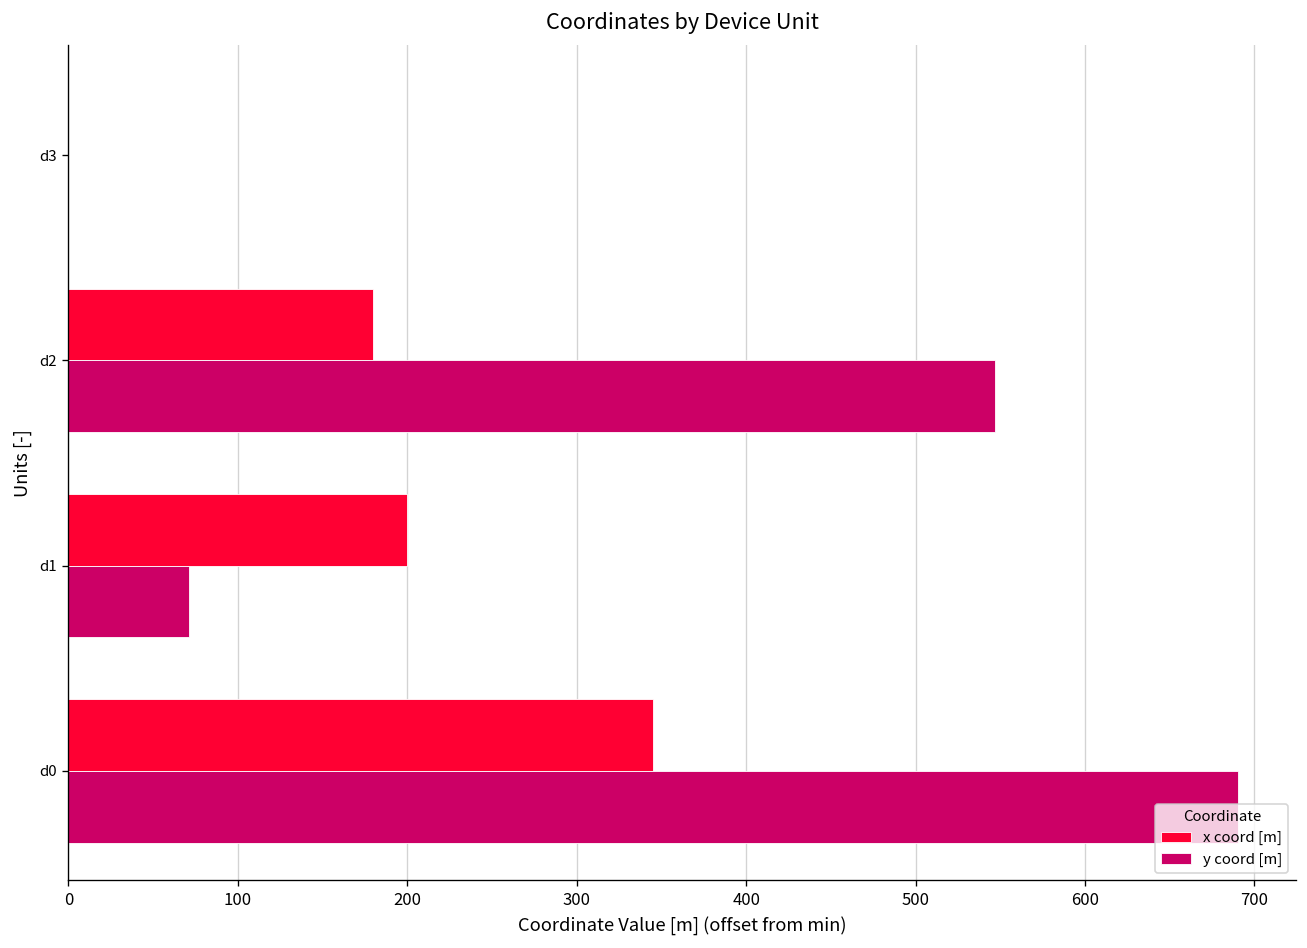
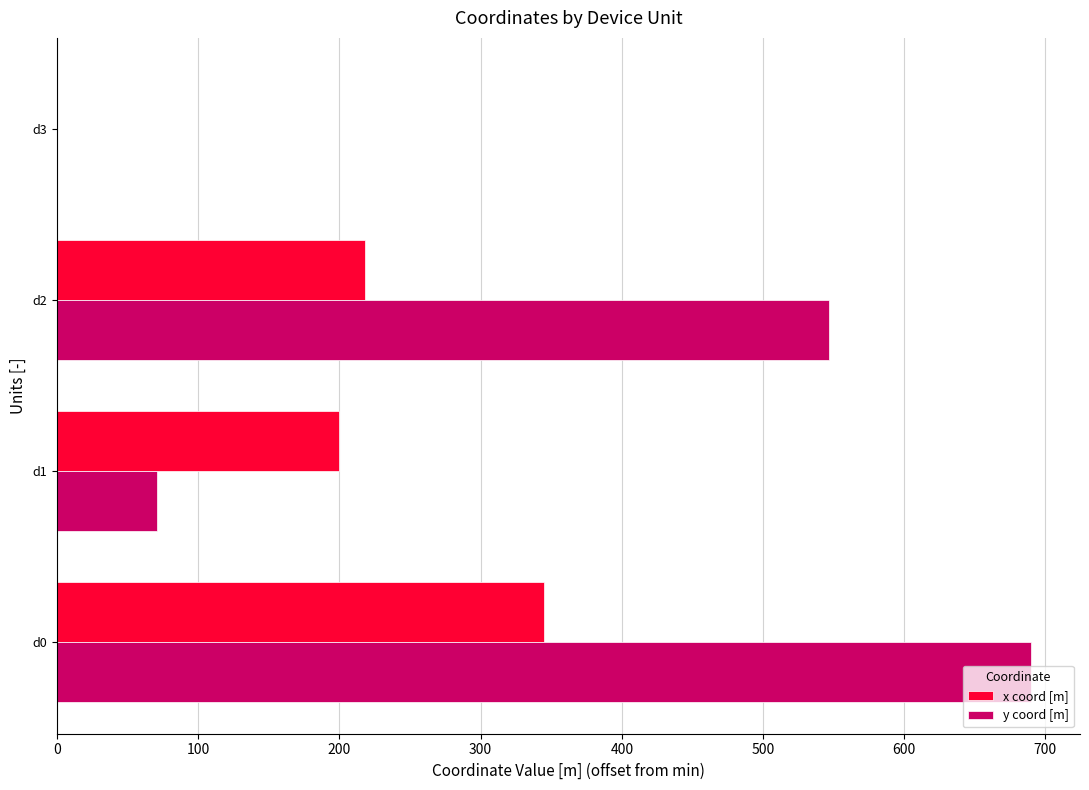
  {
    "x coord [m]": {
      "d3": 0,
-     "d2": 180,
+     "d2": 218,
      "d1": 200,
      "d0": 345
    },
    "y coord [m]": {
      "d3": 0,
      "d2": 547,
      "d1": 71
    }
  }
